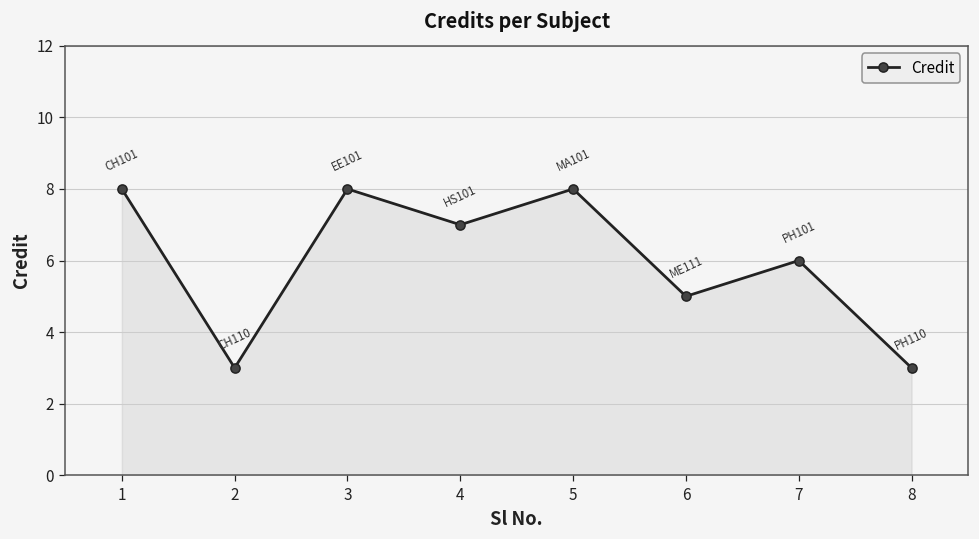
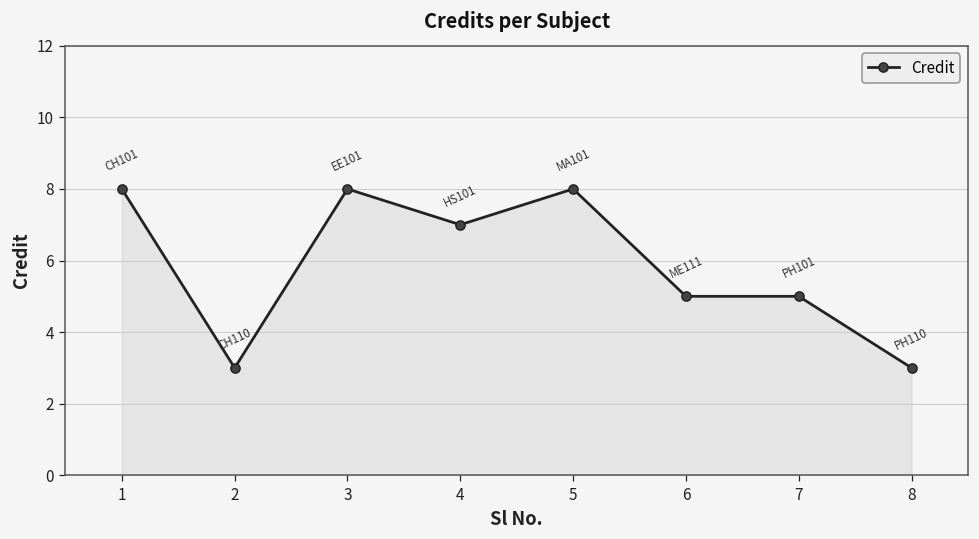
  {
    "1": 8,
    "2": 3,
    "3": 8,
    "4": 7,
    "5": 8,
    "6": 5,
-   "7": 6,
+   "7": 5,
    "8": 3
  }
